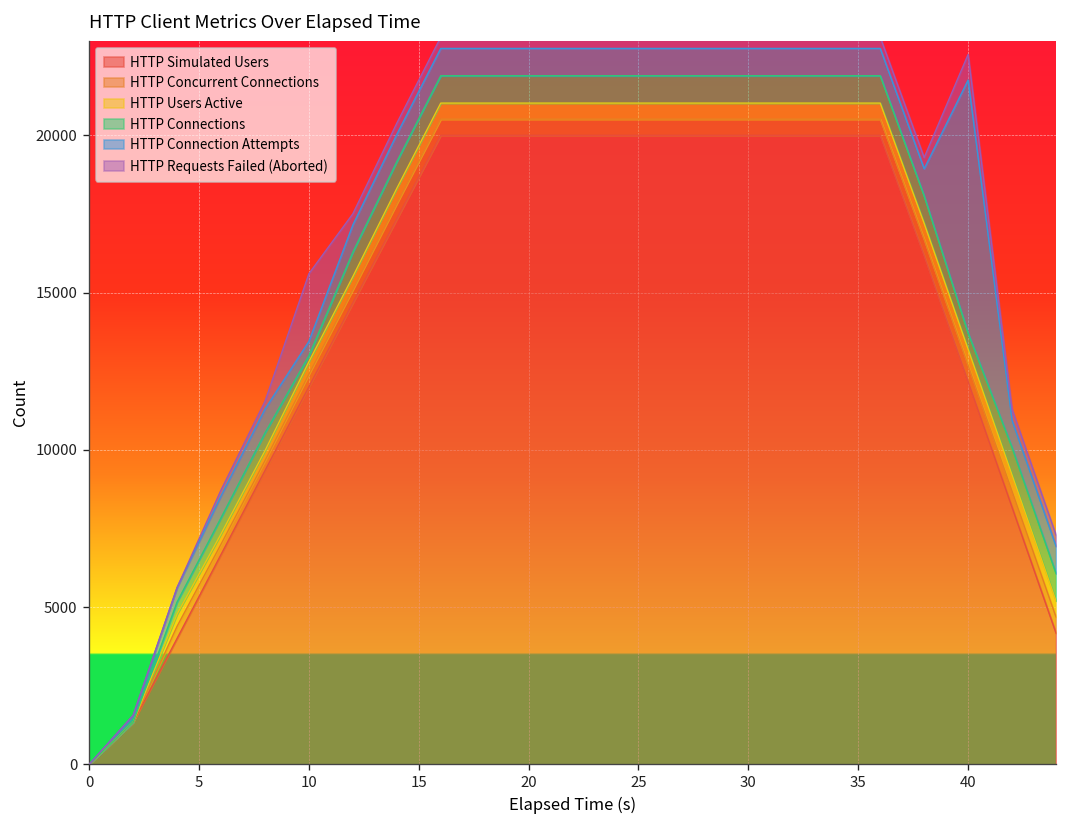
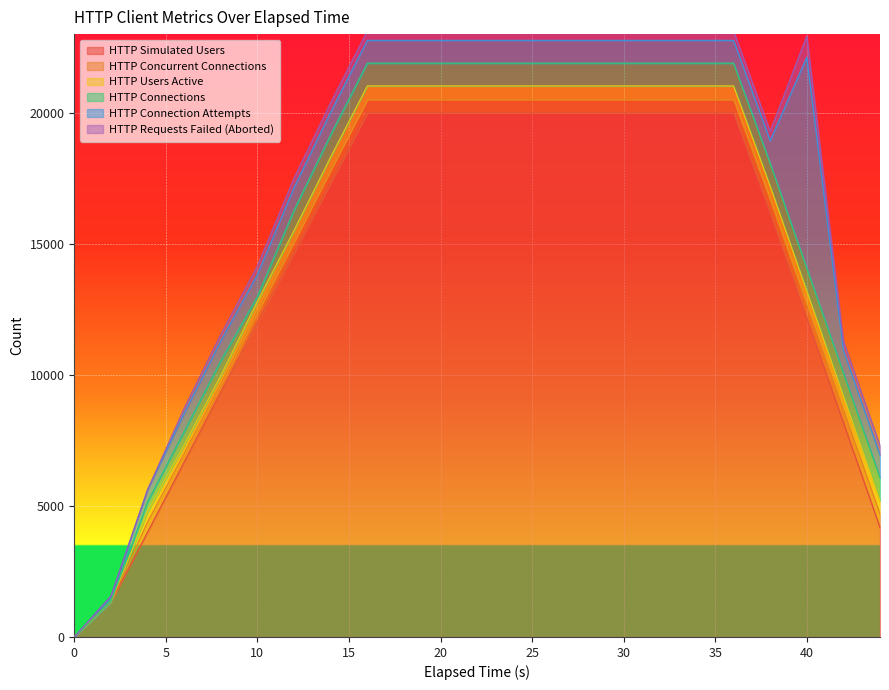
  {
    "HTTP Connections": {
      "10": 200,
      "20": 900,
      "30": 900,
-     "40": 500
+     "40": 900
    },
    "HTTP Connection Attempts": {
-     "10": 500,
+     "10": 800,
      "20": 900,
      "30": 900,
      "40": 8100
    },
    "HTTP Requests Failed (Aborted)": {
-     "10": 2200,
+     "10": 300,
      "40": 800
    }
  }
